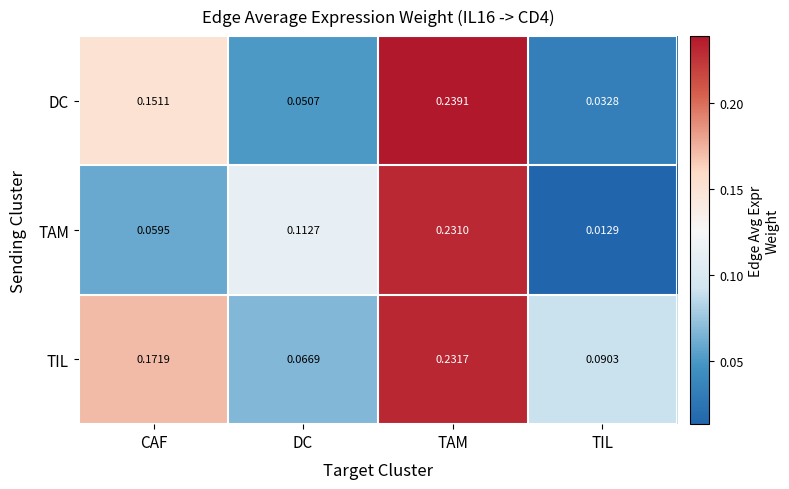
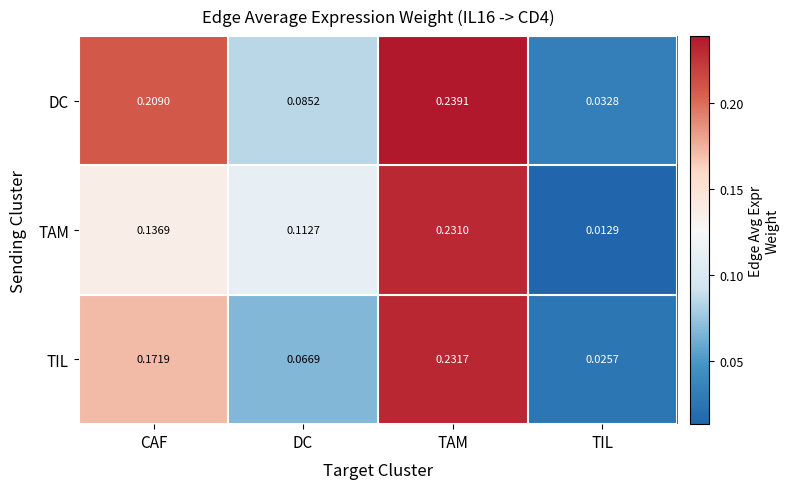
  {
    "DC": {
-     "CAF": 0.1511,
-     "DC": 0.0507,
+     "CAF": 0.2090,
+     "DC": 0.0852,
      "TAM": 0.2391,
      "TIL": 0.0328
    },
    "TAM": {
-     "CAF": 0.0595,
+     "CAF": 0.1369,
      "DC": 0.1127,
      "TAM": 0.2310,
      "TIL": 0.0129
    },
    "TIL": {
      "CAF": 0.1719,
      "DC": 0.0669,
      "TAM": 0.2317,
-     "TIL": 0.0903
+     "TIL": 0.0257
    }
  }
